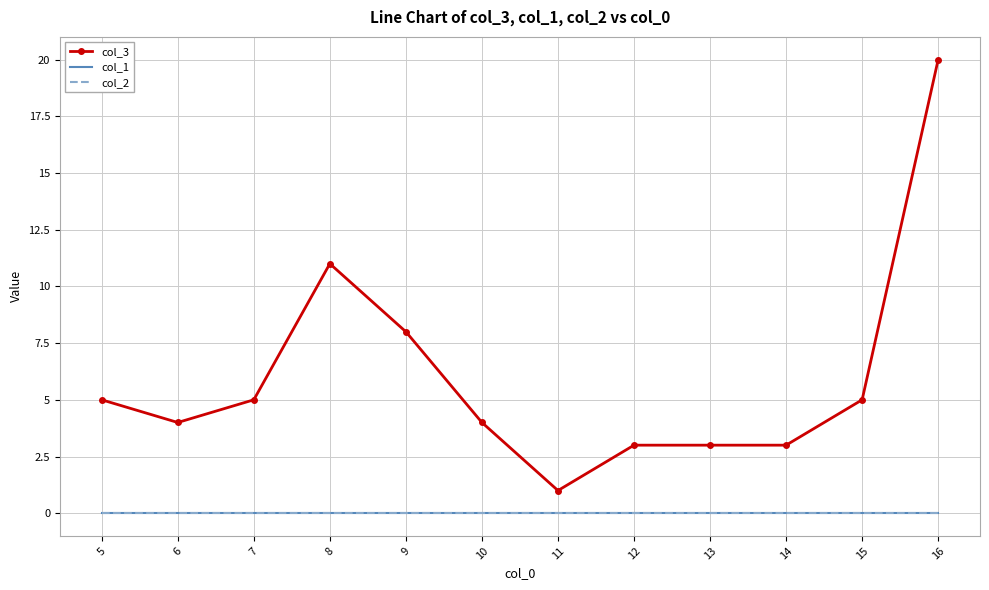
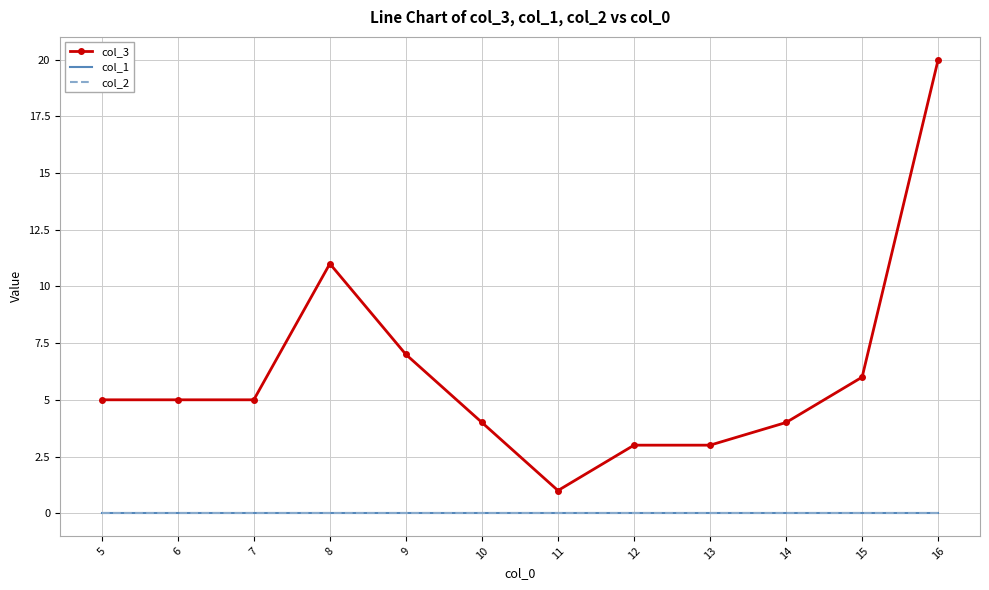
  {
    "col_3": {
      "5": 5,
-     "6": 4,
+     "6": 5,
      "7": 5,
      "8": 11,
-     "9": 8,
+     "9": 7,
      "10": 4,
      "11": 1,
      "12": 3,
      "13": 3,
-     "14": 3,
-     "15": 5,
+     "14": 4,
+     "15": 6,
      "16": 20
    },
    "col_2": {
      "5": 0,
      "6": 0,
      "7": 0,
      "8": 0,
      "9": 0,
      "10": 0,
      "11": 0,
      "12": 0,
      "13": 0,
      "14": 0,
      "15": 0,
      "16": 0
    }
  }
